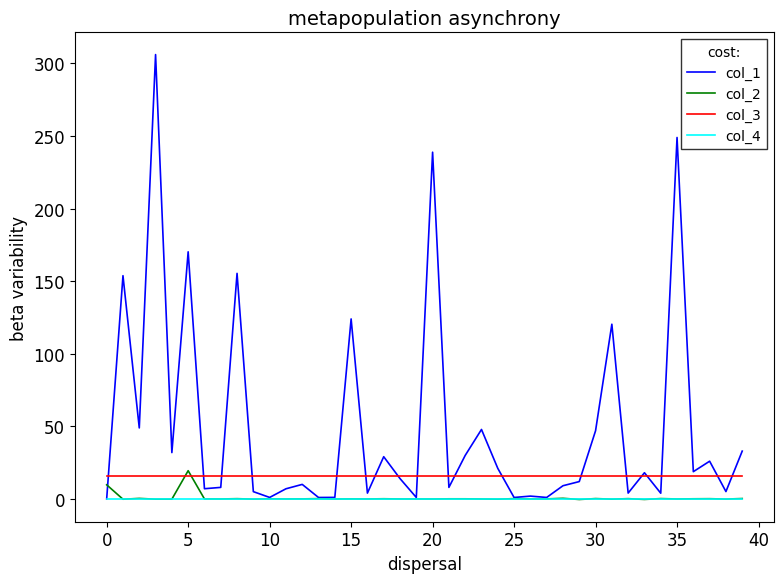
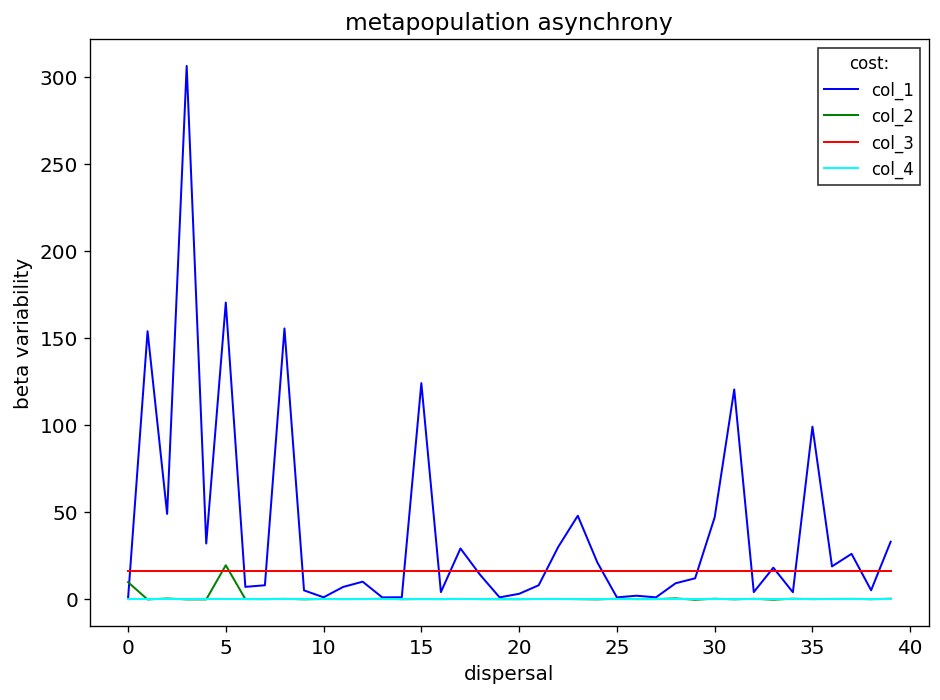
  {
    "col_1": {
      "5": 170,
      "15": 124,
-     "20": 239,
+     "20": 3,
      "30": 47,
-     "35": 249
+     "35": 99
    },
    "col_2": {
      "0": 10,
      "5": 19
    },
    "col_3": {
      "0": 16,
      "5": 16,
      "10": 16,
      "15": 16,
      "20": 16,
      "25": 16,
      "30": 16,
      "35": 16
    },
    "col_4": {
      "5": 0
    }
  }
